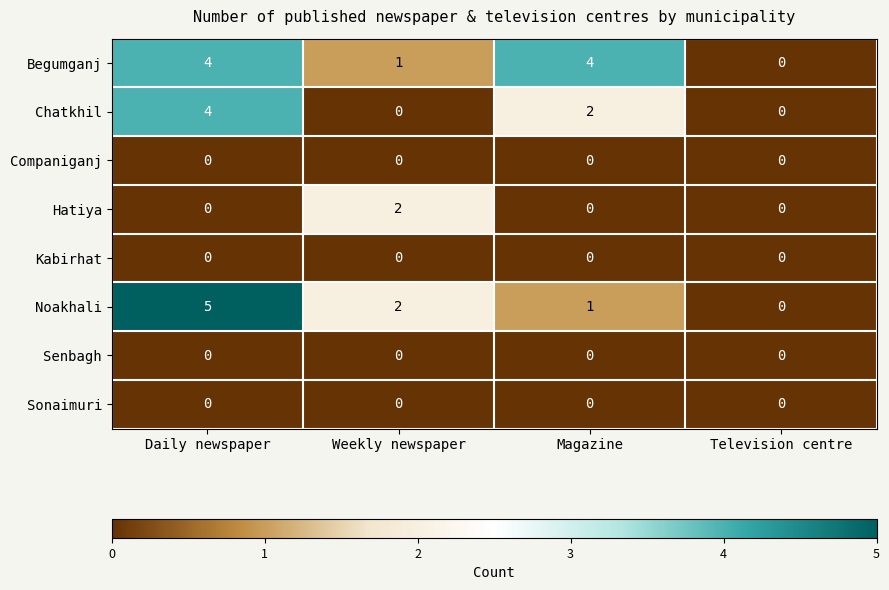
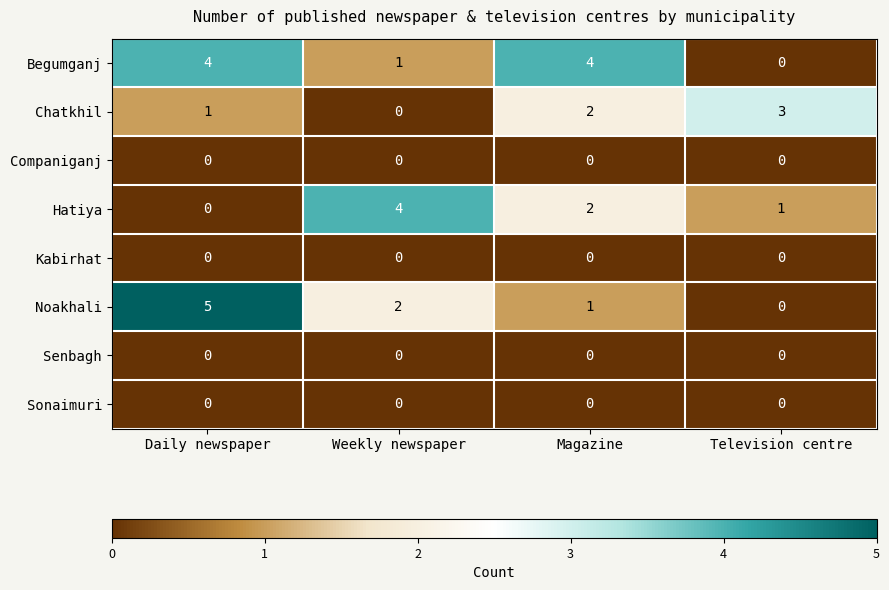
  {
    "Begumganj": {
      "Daily newspaper": 4,
      "Weekly newspaper": 1,
      "Magazine": 4,
      "Television centre": 0
    },
    "Chatkhil": {
-     "Daily newspaper": 4,
+     "Daily newspaper": 1,
      "Weekly newspaper": 0,
      "Magazine": 2,
-     "Television centre": 0
+     "Television centre": 3
    },
    "Companiganj": {
      "Daily newspaper": 0,
      "Weekly newspaper": 0,
      "Magazine": 0,
      "Television centre": 0
    },
    "Hatiya": {
      "Daily newspaper": 0,
-     "Weekly newspaper": 2,
-     "Magazine": 0,
-     "Television centre": 0
+     "Weekly newspaper": 4,
+     "Magazine": 2,
+     "Television centre": 1
    },
    "Kabirhat": {
      "Daily newspaper": 0,
      "Weekly newspaper": 0,
      "Magazine": 0,
      "Television centre": 0
    },
    "Noakhali": {
      "Daily newspaper": 5,
      "Weekly newspaper": 2,
      "Magazine": 1,
      "Television centre": 0
    },
    "Senbagh": {
      "Daily newspaper": 0,
      "Weekly newspaper": 0,
      "Magazine": 0,
      "Television centre": 0
    },
    "Sonaimuri": {
      "Daily newspaper": 0,
      "Weekly newspaper": 0,
      "Magazine": 0,
      "Television centre": 0
    }
  }
